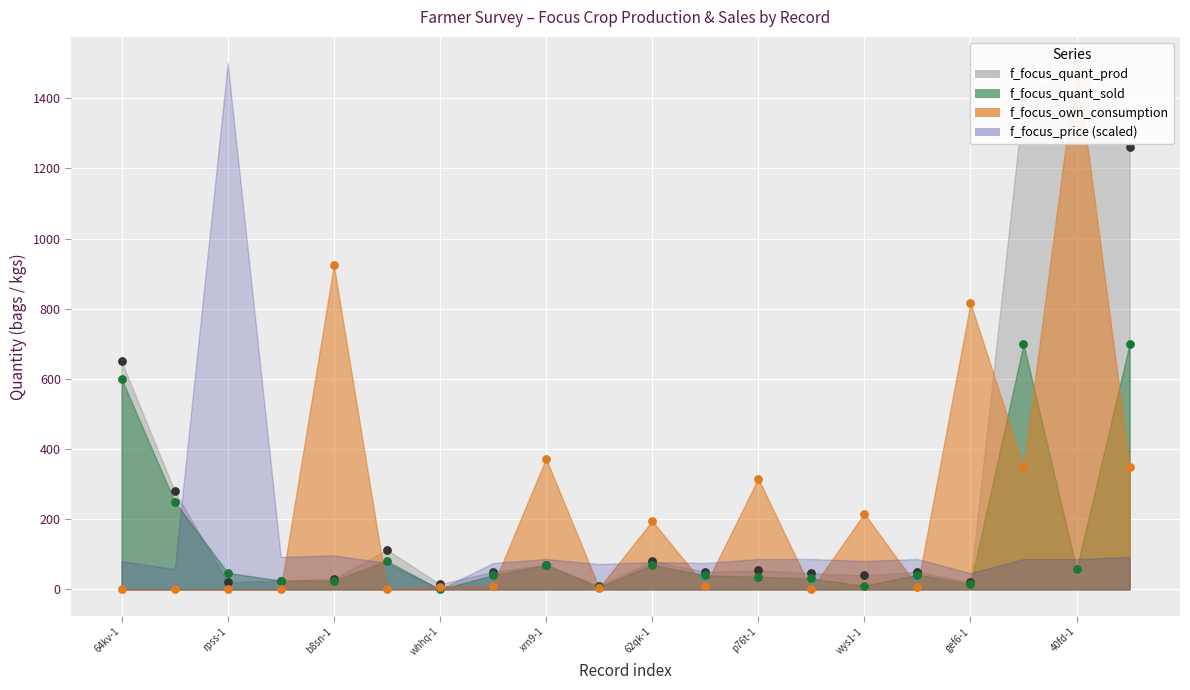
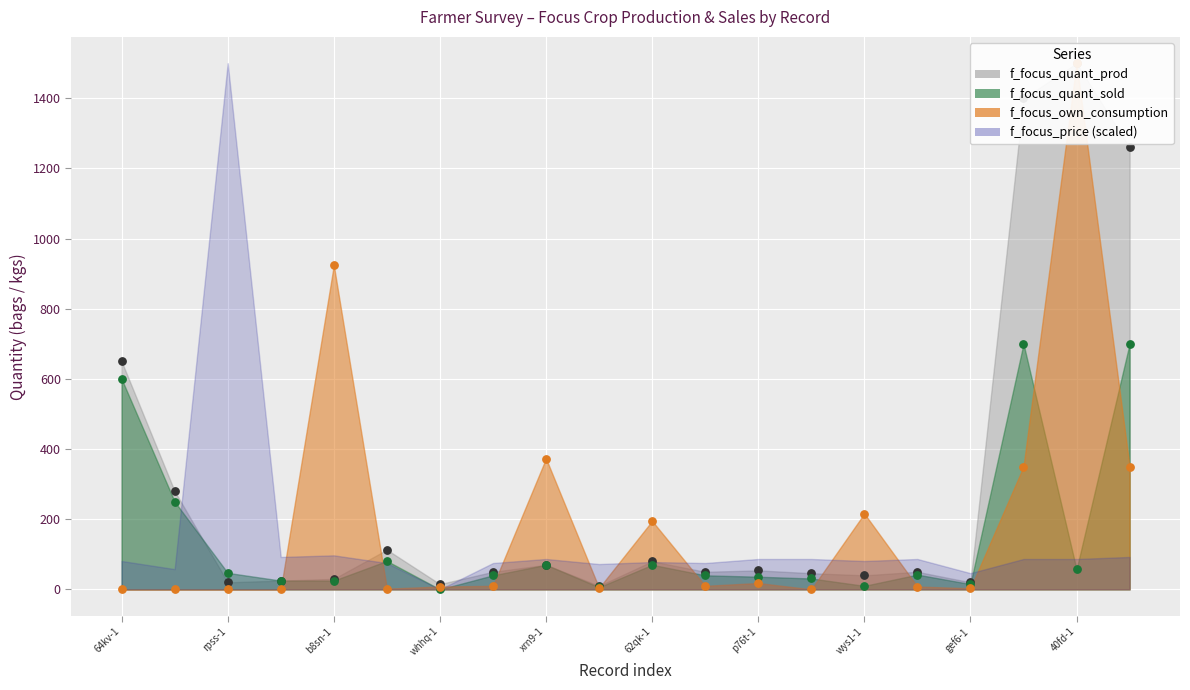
  {
    "f_focus_quant_sold": {
      "64kv-1": 600,
      "rpss-1": 50,
      "62qk-1": 70,
      "p76t-1": 40,
      "wys1-1": 10,
      "40fd-1": 60
    },
    "f_focus_own_consumption": {
      "64kv-1": 0,
      "rpss-1": 0,
      "b8sn-1": 920,
      "xrn9-1": 370,
      "62qk-1": 200,
-     "p76t-1": 320,
+     "p76t-1": 20,
      "wys1-1": 220,
-     "gef6-1": 820
+     "gef6-1": 0
    }
  }
